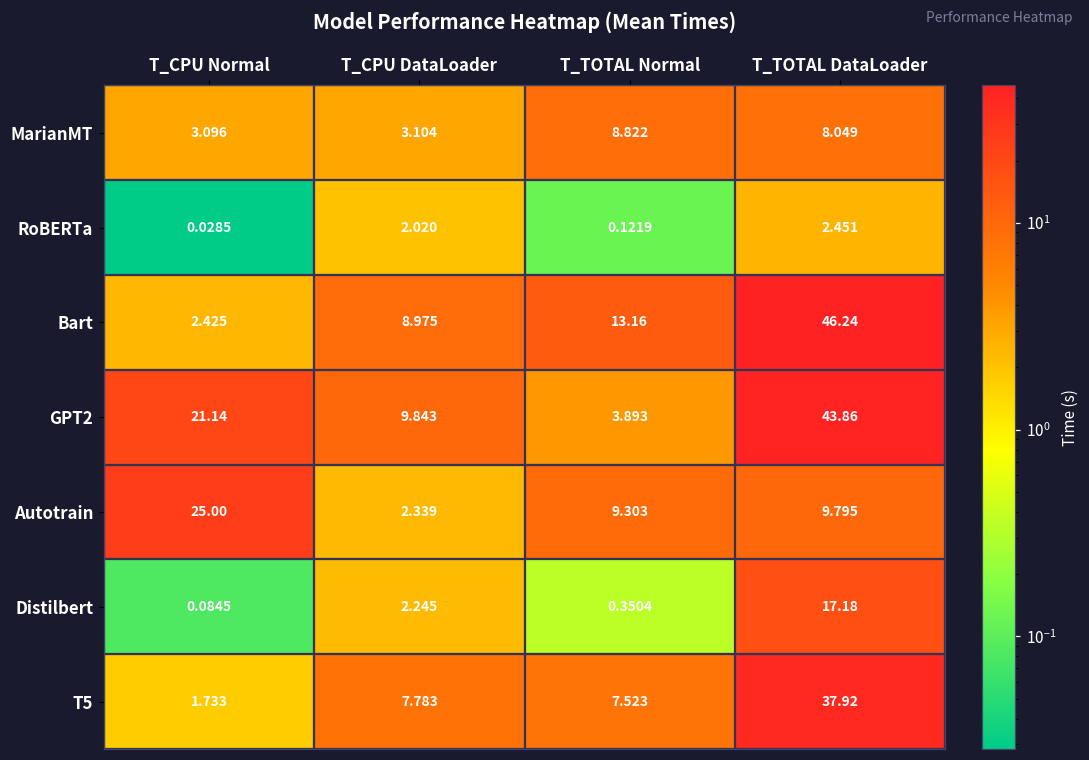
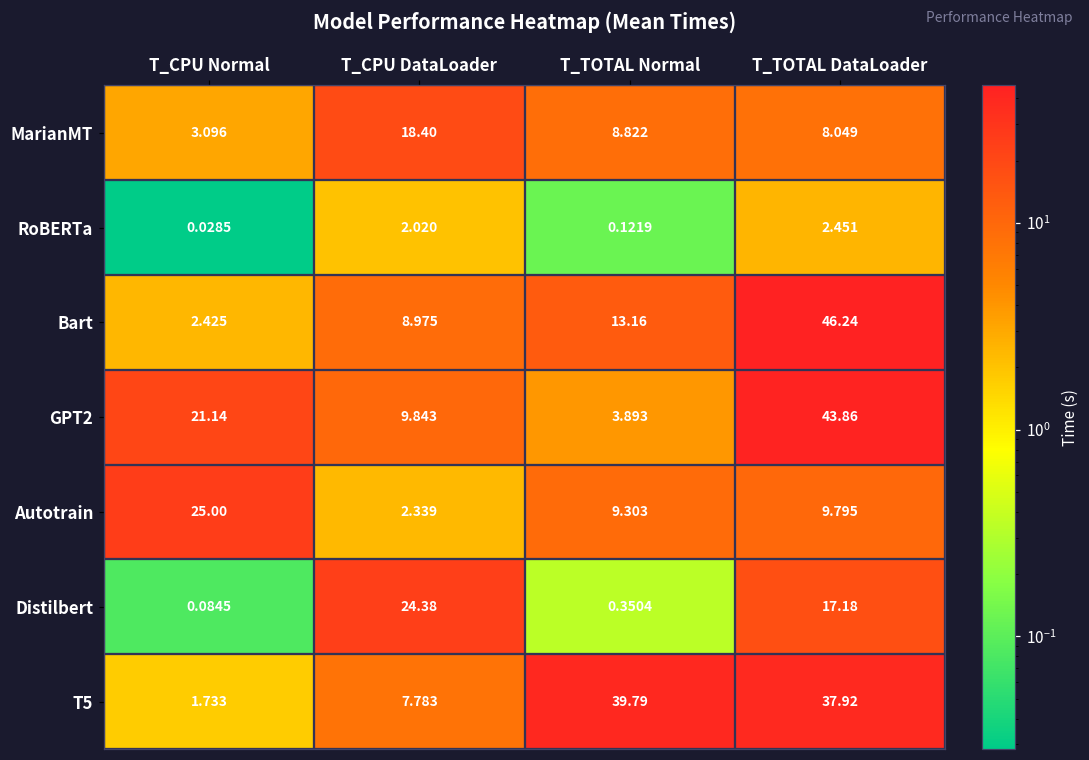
  {
    "MarianMT": {
-     "T_CPU DataLoader": 3.104
+     "T_CPU DataLoader": 18.40
    },
    "Distilbert": {
-     "T_CPU DataLoader": 2.245
+     "T_CPU DataLoader": 24.38
    },
    "T5": {
-     "T_TOTAL Normal": 7.523
+     "T_TOTAL Normal": 39.79
    }
  }
